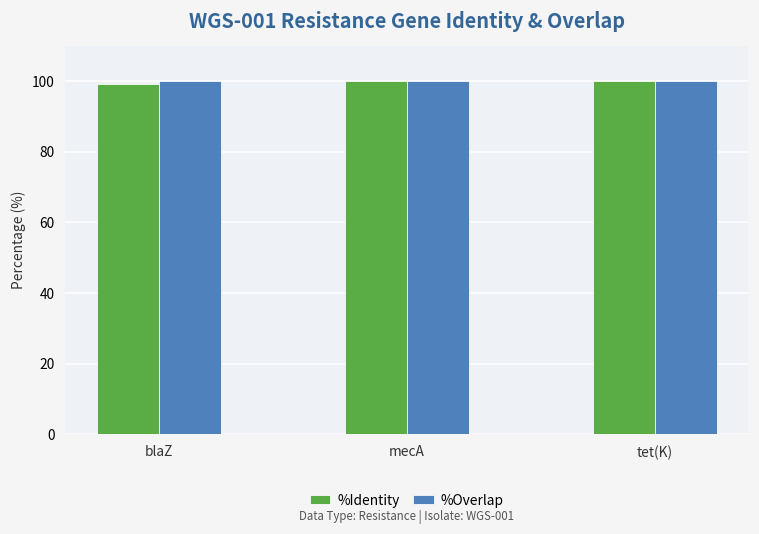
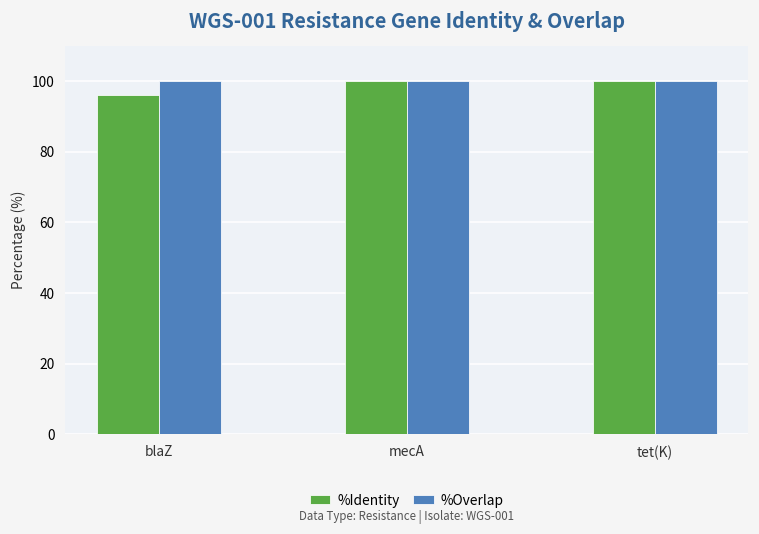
  {
    "%Identity": {
-     "blaZ": 99,
+     "blaZ": 96,
      "mecA": 100,
      "tet(K)": 100
    },
    "%Overlap": {
      "blaZ": 100,
      "mecA": 100,
      "tet(K)": 100
    }
  }
